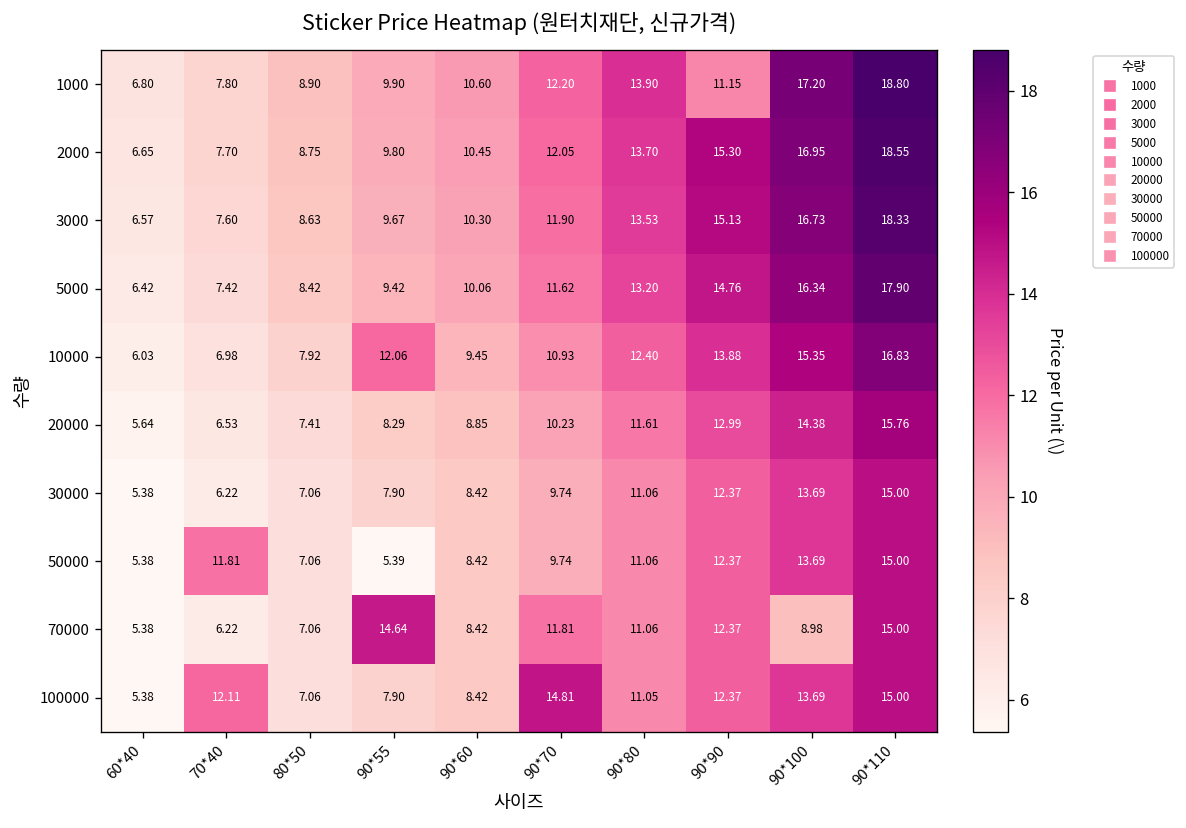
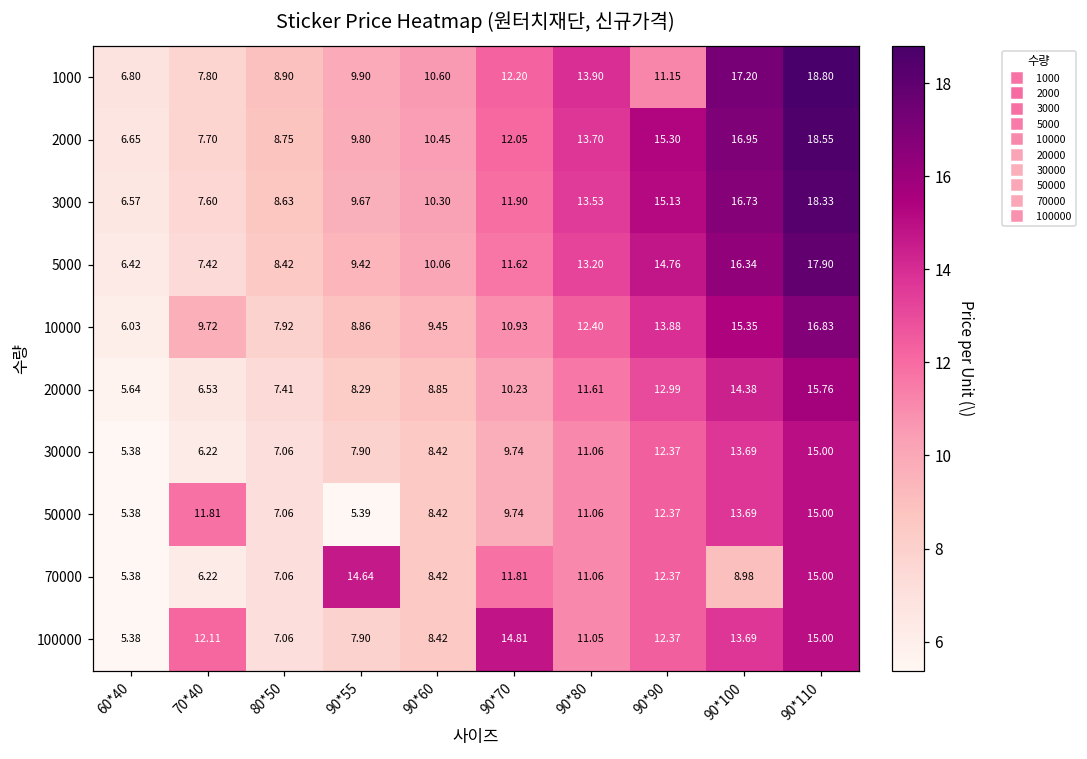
  {
    "1000": {
      "60*40": 6.80,
      "70*40": 7.80,
      "80*50": 8.90,
      "90*55": 9.90,
      "90*60": 10.60,
      "90*70": 12.20,
      "90*80": 13.90,
      "90*90": 11.15,
      "90*100": 17.20,
      "90*110": 18.80
    },
    "2000": {
      "60*40": 6.65,
      "70*40": 7.70,
      "80*50": 8.75,
      "90*55": 9.80,
      "90*60": 10.45,
      "90*70": 12.05,
      "90*80": 13.70,
      "90*90": 15.30,
      "90*100": 16.95,
      "90*110": 18.55
    },
    "3000": {
      "60*40": 6.57,
      "70*40": 7.60,
      "80*50": 8.63,
      "90*55": 9.67,
      "90*60": 10.30,
      "90*70": 11.90,
      "90*80": 13.53,
      "90*90": 15.13,
      "90*100": 16.73,
      "90*110": 18.33
    },
    "5000": {
      "60*40": 6.42,
      "70*40": 7.42,
      "80*50": 8.42,
      "90*55": 9.42,
      "90*60": 10.06,
      "90*70": 11.62,
      "90*80": 13.20,
      "90*90": 14.76,
      "90*100": 16.34,
      "90*110": 17.90
    },
    "10000": {
      "60*40": 6.03,
-     "70*40": 6.98,
+     "70*40": 9.72,
      "80*50": 7.92,
-     "90*55": 12.06,
+     "90*55": 8.86,
      "90*60": 9.45,
      "90*70": 10.93,
      "90*80": 12.40,
      "90*90": 13.88,
      "90*100": 15.35,
      "90*110": 16.83
    },
    "20000": {
      "60*40": 5.64,
      "70*40": 6.53,
      "80*50": 7.41,
      "90*55": 8.29,
      "90*60": 8.85,
      "90*70": 10.23,
      "90*80": 11.61,
      "90*90": 12.99,
      "90*100": 14.38,
      "90*110": 15.76
    },
    "30000": {
      "60*40": 5.38,
      "70*40": 6.22,
      "80*50": 7.06,
      "90*55": 7.90,
      "90*60": 8.42,
      "90*70": 9.74,
      "90*80": 11.06,
      "90*90": 12.37,
      "90*100": 13.69,
      "90*110": 15.00
    },
    "50000": {
      "60*40": 5.38,
      "70*40": 11.81,
      "80*50": 7.06,
      "90*55": 5.39,
      "90*60": 8.42,
      "90*70": 9.74,
      "90*80": 11.06,
      "90*90": 12.37,
      "90*100": 13.69,
      "90*110": 15.00
    },
    "70000": {
      "60*40": 5.38,
      "70*40": 6.22,
      "80*50": 7.06,
      "90*55": 14.64,
      "90*60": 8.42,
      "90*70": 11.81,
      "90*80": 11.06,
      "90*90": 12.37,
      "90*100": 8.98,
      "90*110": 15.00
    },
    "100000": {
      "60*40": 5.38,
      "70*40": 12.11,
      "80*50": 7.06,
      "90*55": 7.90,
      "90*60": 8.42,
      "90*70": 14.81,
      "90*80": 11.05,
      "90*90": 12.37,
      "90*100": 13.69,
      "90*110": 15.00
    }
  }
